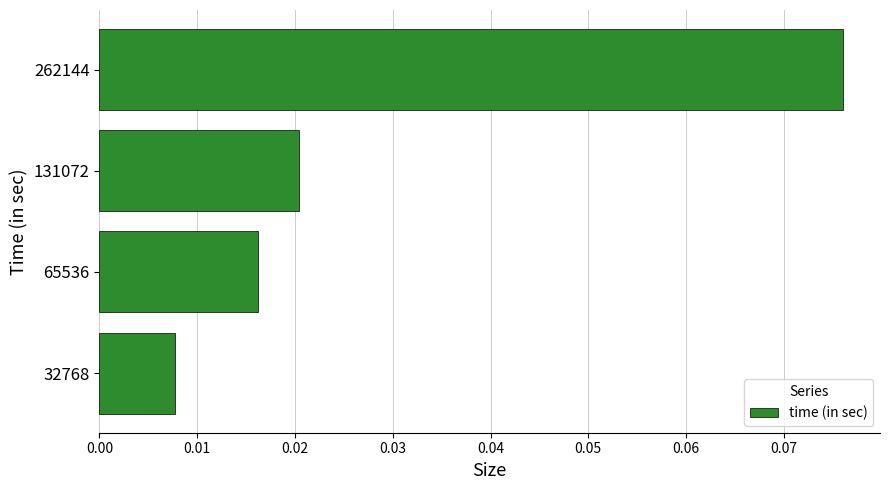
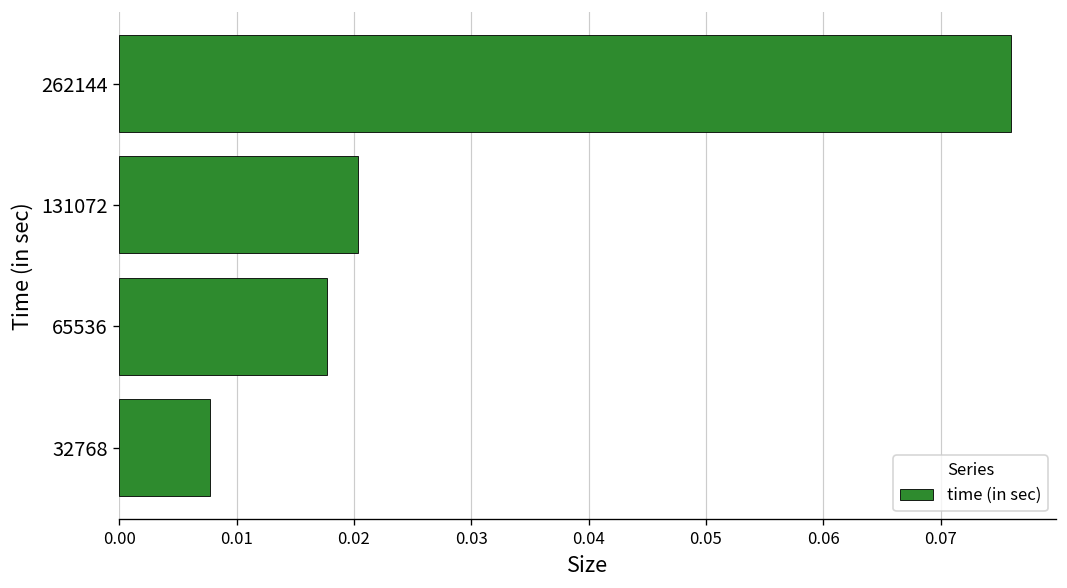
  {
    "262144": 0.076,
    "131072": 0.020,
-   "65536": 0.016,
+   "65536": 0.018,
    "32768": 0.008
  }
